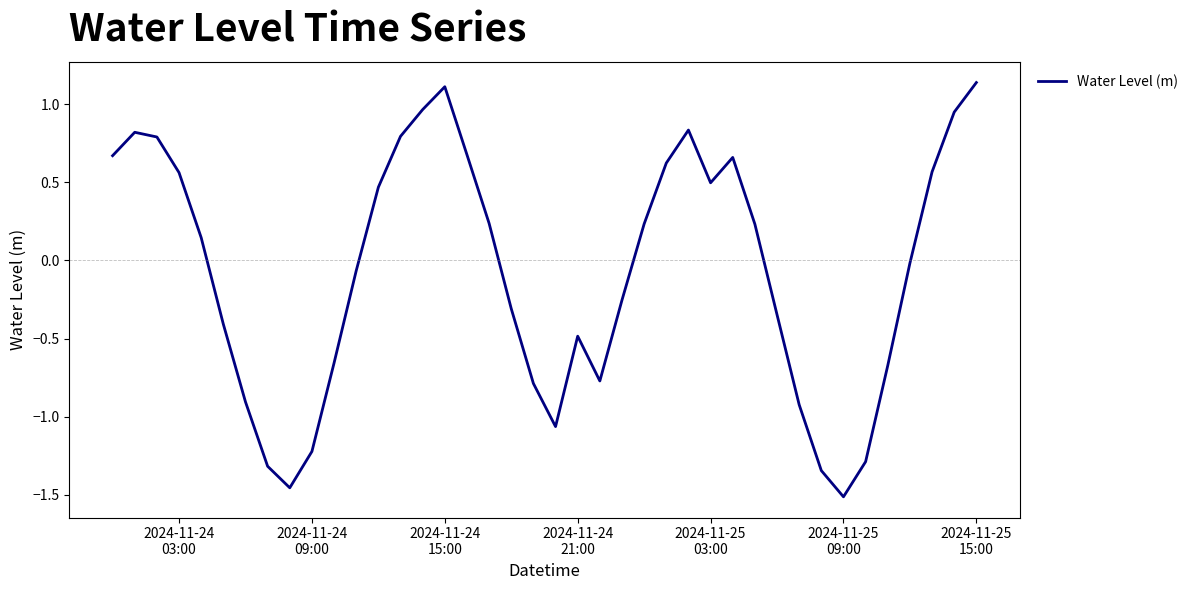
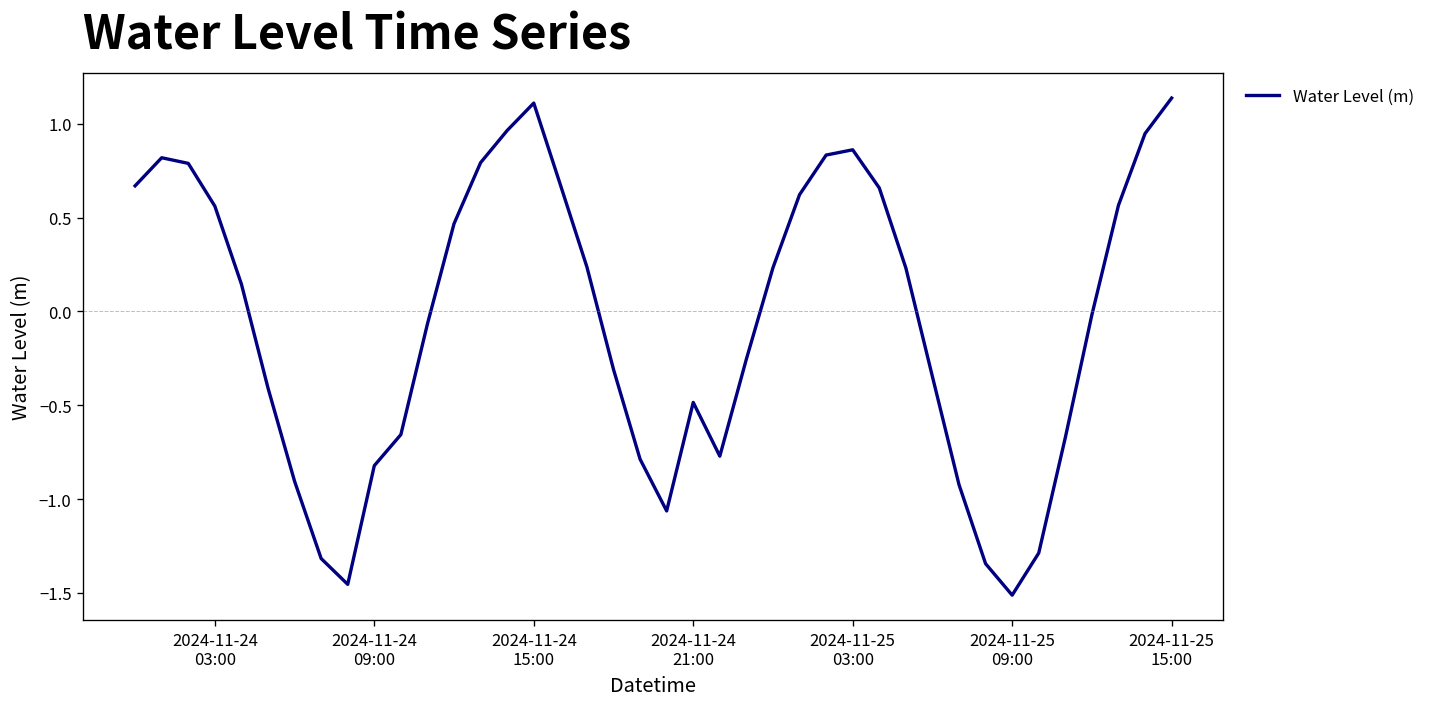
  {
    "2024-11-24 03:00": 0.56,
-   "2024-11-24 09:00": -1.22,
+   "2024-11-24 09:00": -0.82,
    "2024-11-24 15:00": 1.11,
    "2024-11-24 21:00": -0.48,
-   "2024-11-25 03:00": 0.50,
+   "2024-11-25 03:00": 0.86,
    "2024-11-25 09:00": -1.51,
    "2024-11-25 15:00": 1.14
  }
